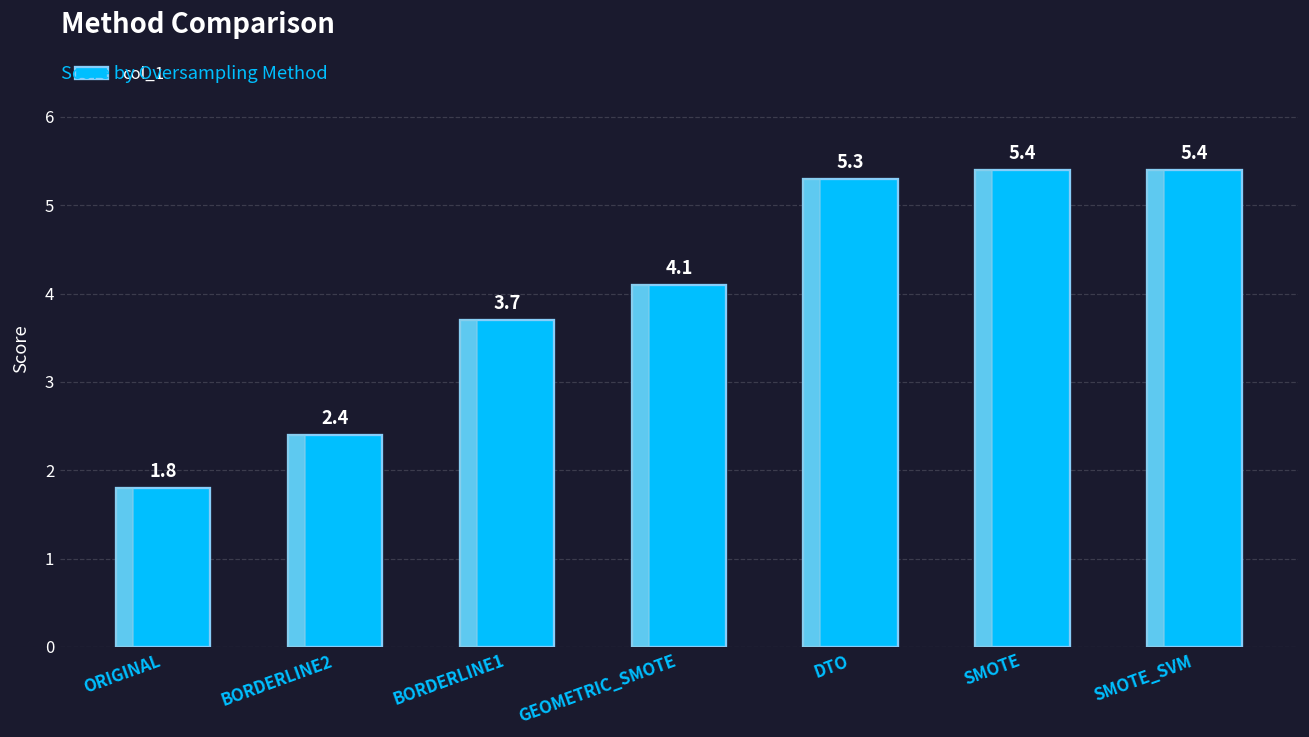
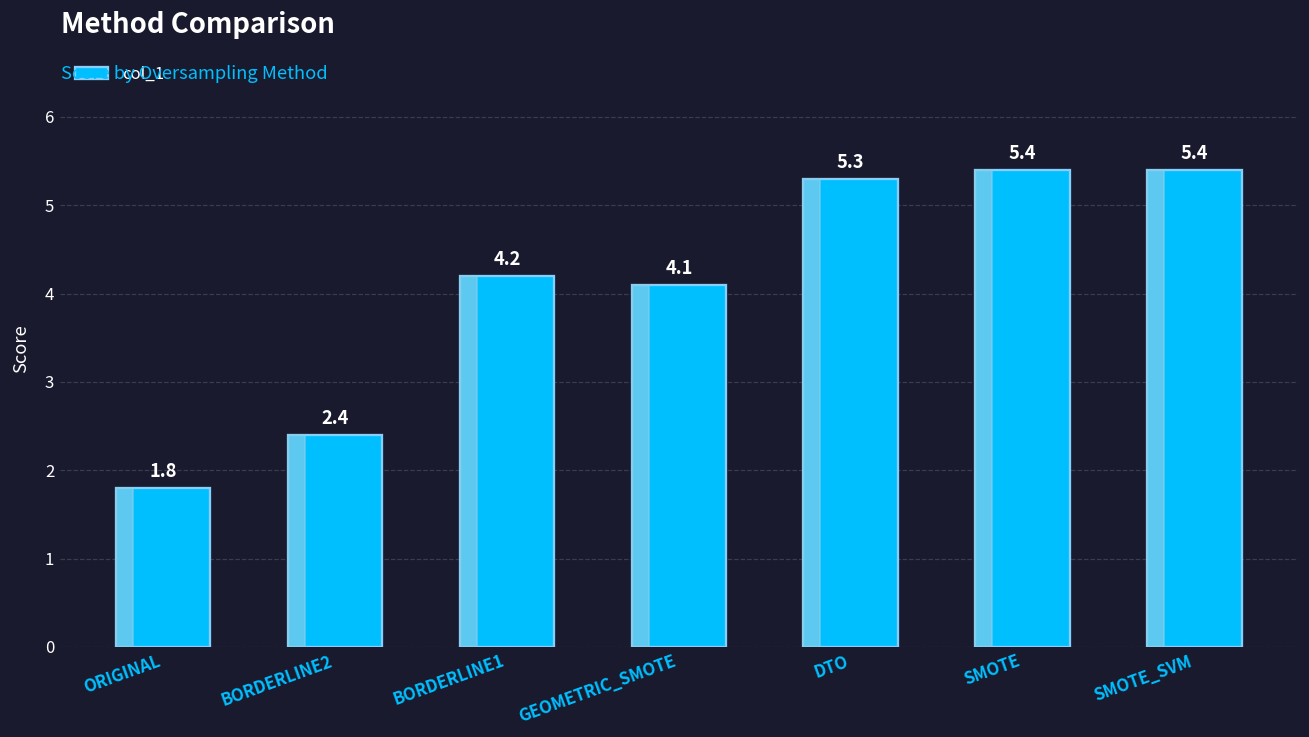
  {
    "ORIGINAL": 1.8,
    "BORDERLINE2": 2.4,
-   "BORDERLINE1": 3.7,
+   "BORDERLINE1": 4.2,
    "GEOMETRIC_SMOTE": 4.1,
    "DTO": 5.3,
    "SMOTE": 5.4,
    "SMOTE_SVM": 5.4
  }
